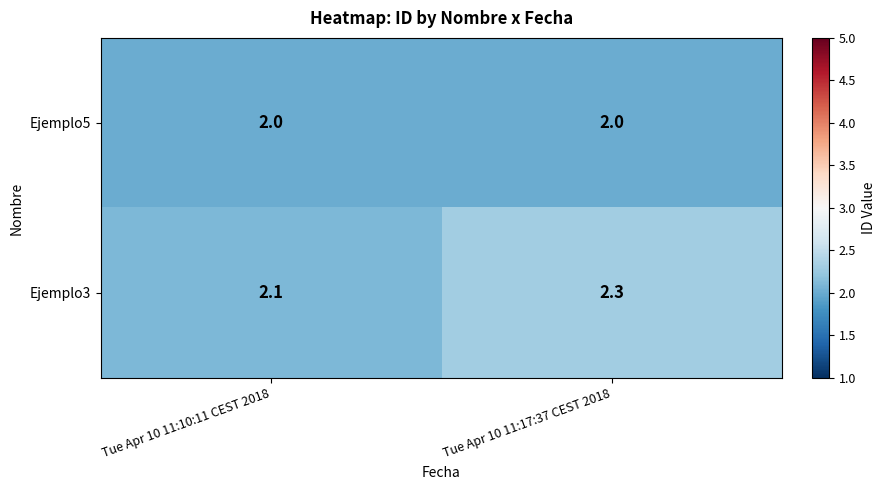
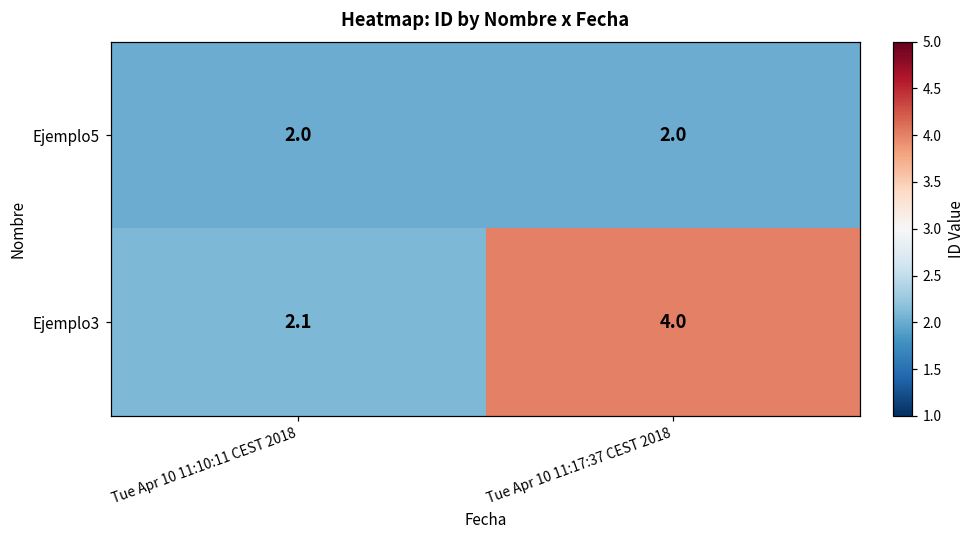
  {
    "Ejemplo5": {
      "Tue Apr 10 11:10:11 CEST 2018": 2.0,
      "Tue Apr 10 11:17:37 CEST 2018": 2.0
    },
    "Ejemplo3": {
      "Tue Apr 10 11:10:11 CEST 2018": 2.1,
-     "Tue Apr 10 11:17:37 CEST 2018": 2.3
+     "Tue Apr 10 11:17:37 CEST 2018": 4.0
    }
  }
